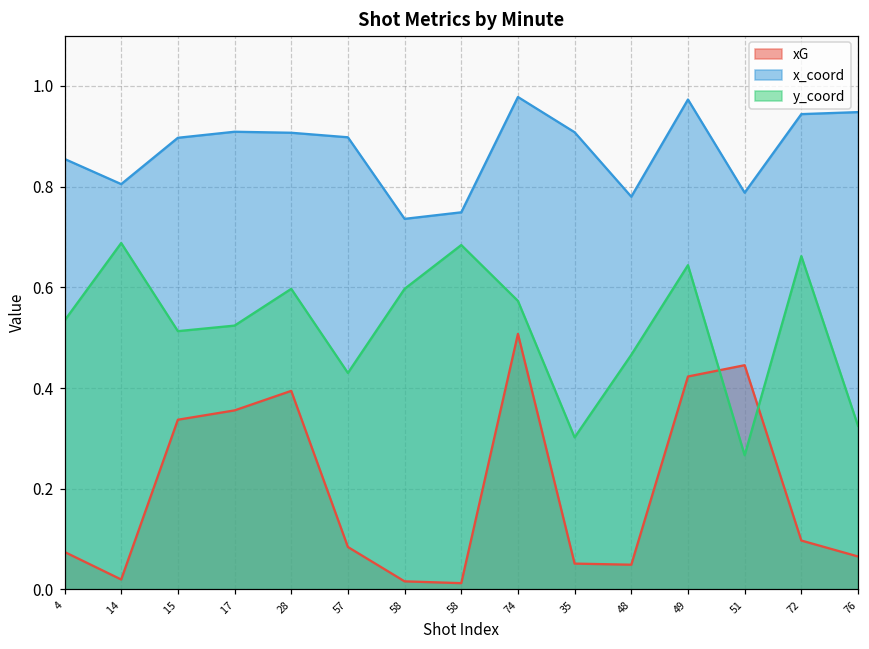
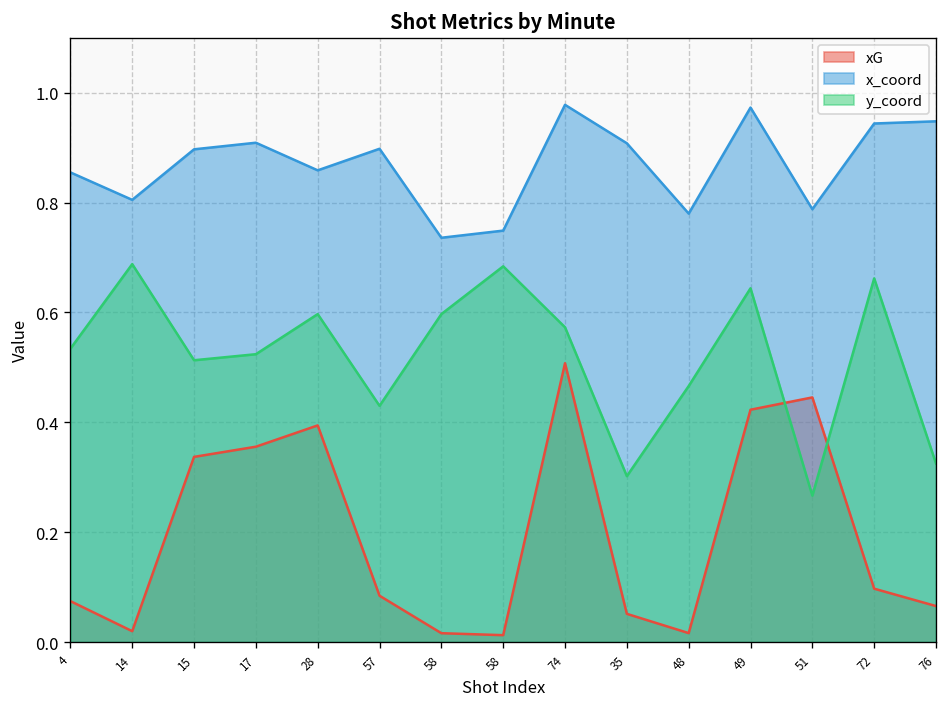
  {
    "xG": {
      "4": 0.07,
      "14": 0.02,
      "15": 0.34,
      "17": 0.36,
      "28": 0.39,
      "57": 0.08,
      "74": 0.51,
      "35": 0.05,
-     "48": 0.05,
+     "48": 0.02,
      "49": 0.42,
      "51": 0.45,
      "72": 0.10,
      "76": 0.07
    },
    "x_coord": {
      "4": 0.86,
      "14": 0.81,
      "15": 0.90,
      "17": 0.91,
-     "28": 0.91,
+     "28": 0.86,
      "57": 0.90,
      "74": 0.98,
      "35": 0.91,
      "48": 0.78,
      "49": 0.97,
      "51": 0.79,
      "72": 0.94,
      "76": 0.95
    },
    "y_coord": {
      "4": 0.53,
      "14": 0.69,
      "15": 0.51,
      "17": 0.52,
      "28": 0.60,
      "57": 0.43,
      "74": 0.57,
      "35": 0.30,
      "48": 0.47,
      "49": 0.64,
      "51": 0.27,
      "72": 0.66,
      "76": 0.33
    }
  }
